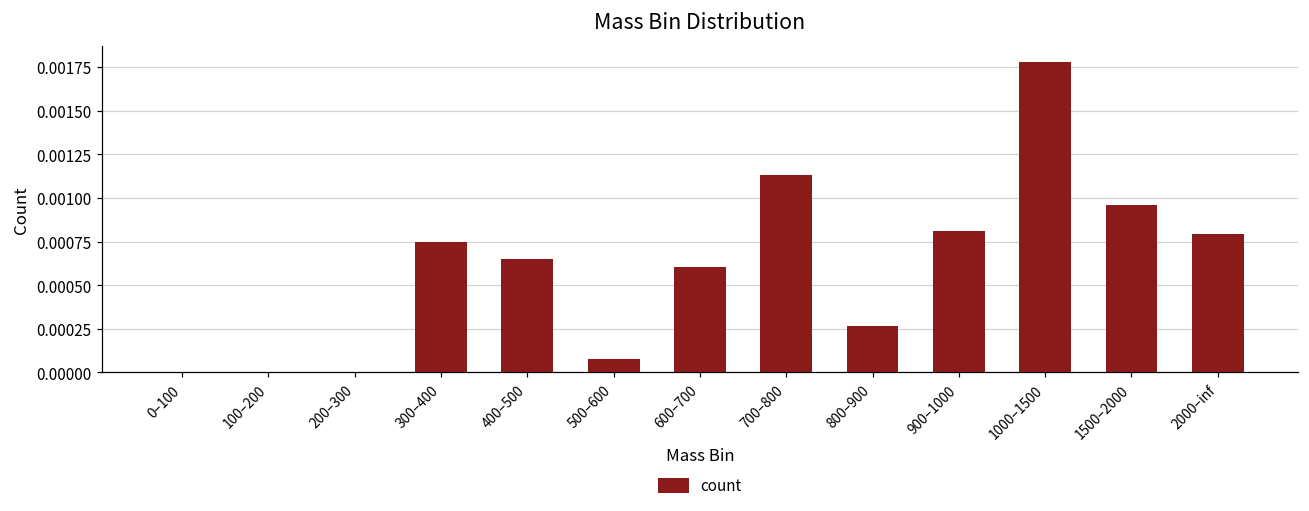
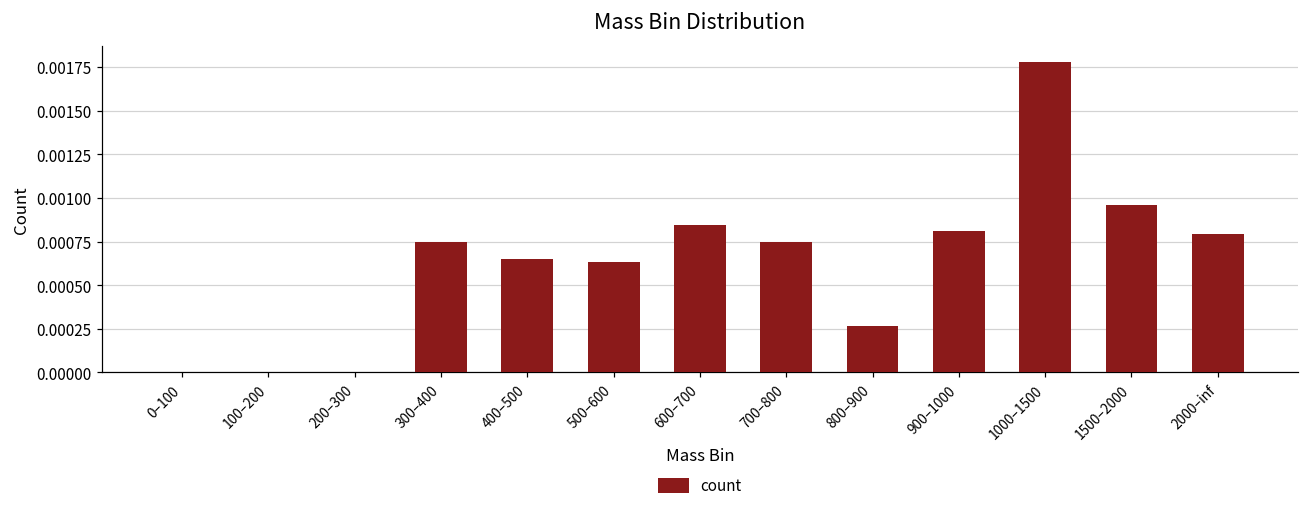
  {
    "0–100": 0.00000,
    "100–200": 0.00000,
    "200–300": 0.00000,
    "300–400": 0.00075,
    "400–500": 0.00065,
-   "500–600": 0.00008,
-   "600–700": 0.00061,
-   "700–800": 0.00113,
+   "500–600": 0.00063,
+   "600–700": 0.00084,
+   "700–800": 0.00075,
    "800–900": 0.00027,
    "900–1000": 0.00081,
    "1000–1500": 0.00178,
    "1500–2000": 0.00096,
    "2000–inf": 0.00080
  }
